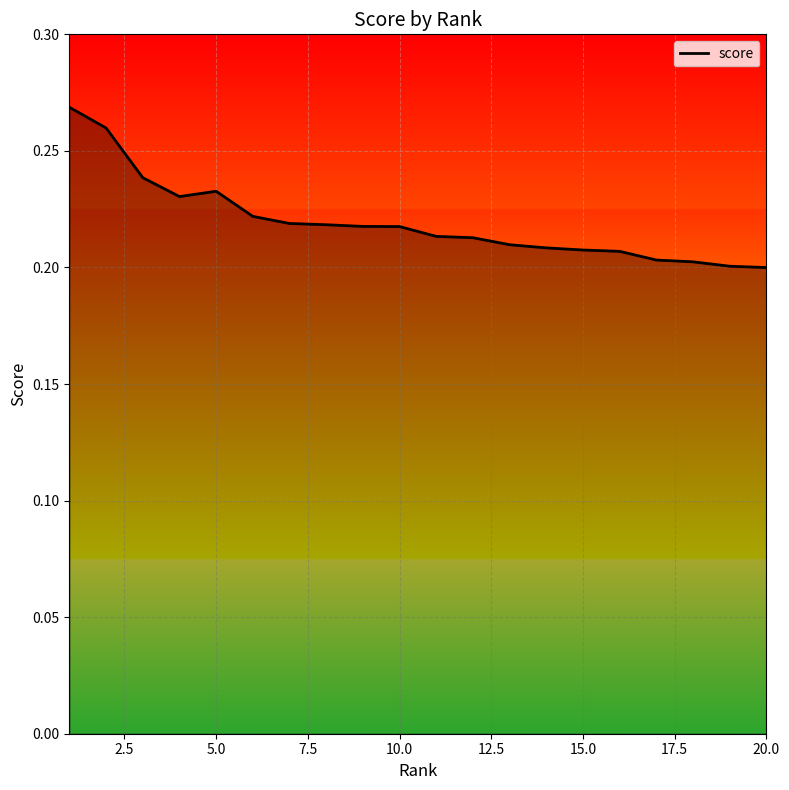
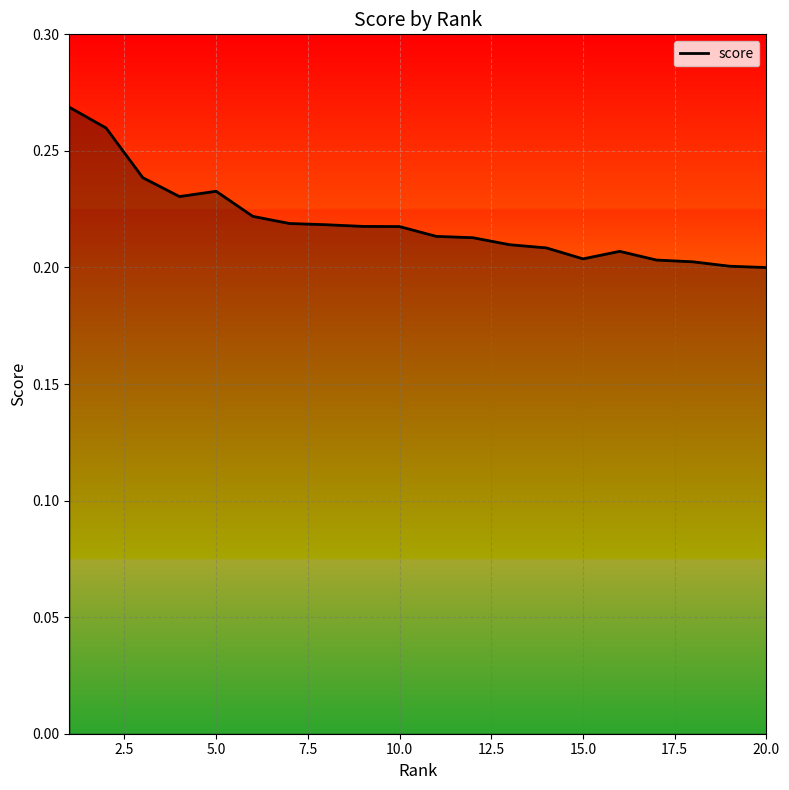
  {
    "5.0": 0.233,
    "10.0": 0.218,
-   "15.0": 0.207,
+   "15.0": 0.204,
    "20.0": 0.200
  }
